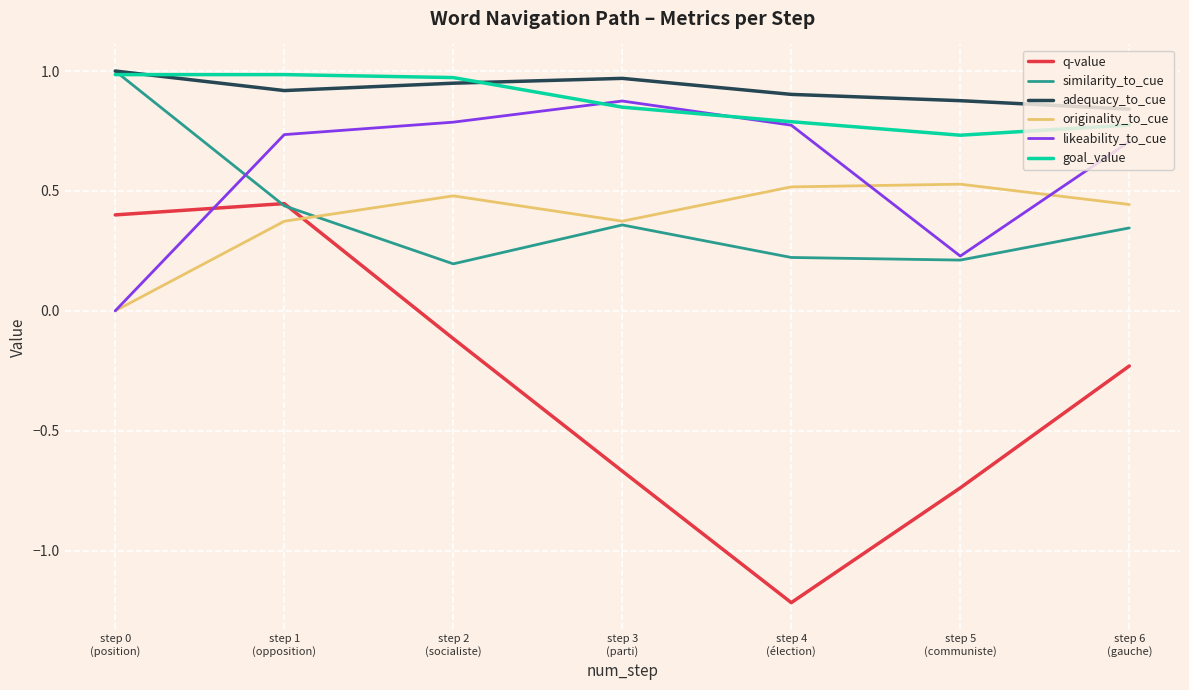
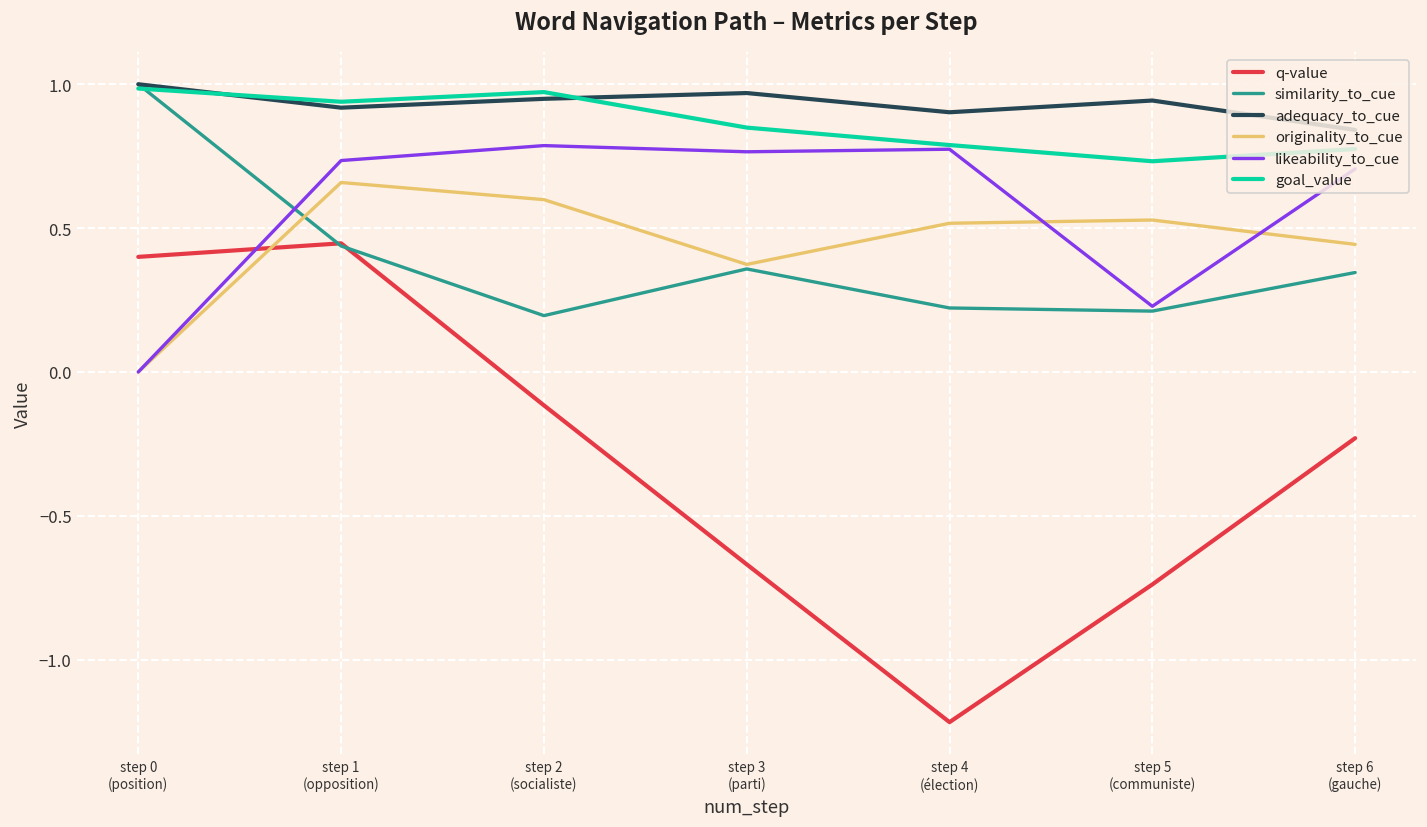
  {
    "q-value": {
      "step 0 (position)": 0.40,
      "step 2 (socialiste)": -0.12,
      "step 3 (parti)": -0.67,
      "step 4 (élection)": -1.22,
      "step 5 (communiste)": -0.74,
      "step 6 (gauche)": -0.23
    },
    "similarity_to_cue": {
      "step 2 (socialiste)": 0.20,
      "step 3 (parti)": 0.36,
      "step 4 (élection)": 0.22,
      "step 5 (communiste)": 0.21,
      "step 6 (gauche)": 0.35
    },
    "adequacy_to_cue": {
      "step 1 (opposition)": 0.92,
      "step 2 (socialiste)": 0.95,
      "step 3 (parti)": 0.97,
      "step 4 (élection)": 0.90,
-     "step 5 (communiste)": 0.88
+     "step 5 (communiste)": 0.94
    },
    "originality_to_cue": {
-     "step 1 (opposition)": 0.37,
-     "step 2 (socialiste)": 0.48,
+     "step 1 (opposition)": 0.66,
+     "step 2 (socialiste)": 0.60,
      "step 3 (parti)": 0.37,
      "step 4 (élection)": 0.52,
      "step 5 (communiste)": 0.53,
      "step 6 (gauche)": 0.44
    },
    "likeability_to_cue": {
      "step 1 (opposition)": 0.73,
      "step 2 (socialiste)": 0.79,
-     "step 3 (parti)": 0.87,
+     "step 3 (parti)": 0.77,
      "step 4 (élection)": 0.77,
      "step 5 (communiste)": 0.23
    },
    "goal_value": {
      "step 0 (position)": 0.99,
-     "step 1 (opposition)": 0.99,
+     "step 1 (opposition)": 0.94,
      "step 2 (socialiste)": 0.97,
      "step 3 (parti)": 0.85,
      "step 4 (élection)": 0.79,
      "step 5 (communiste)": 0.73
    }
  }
